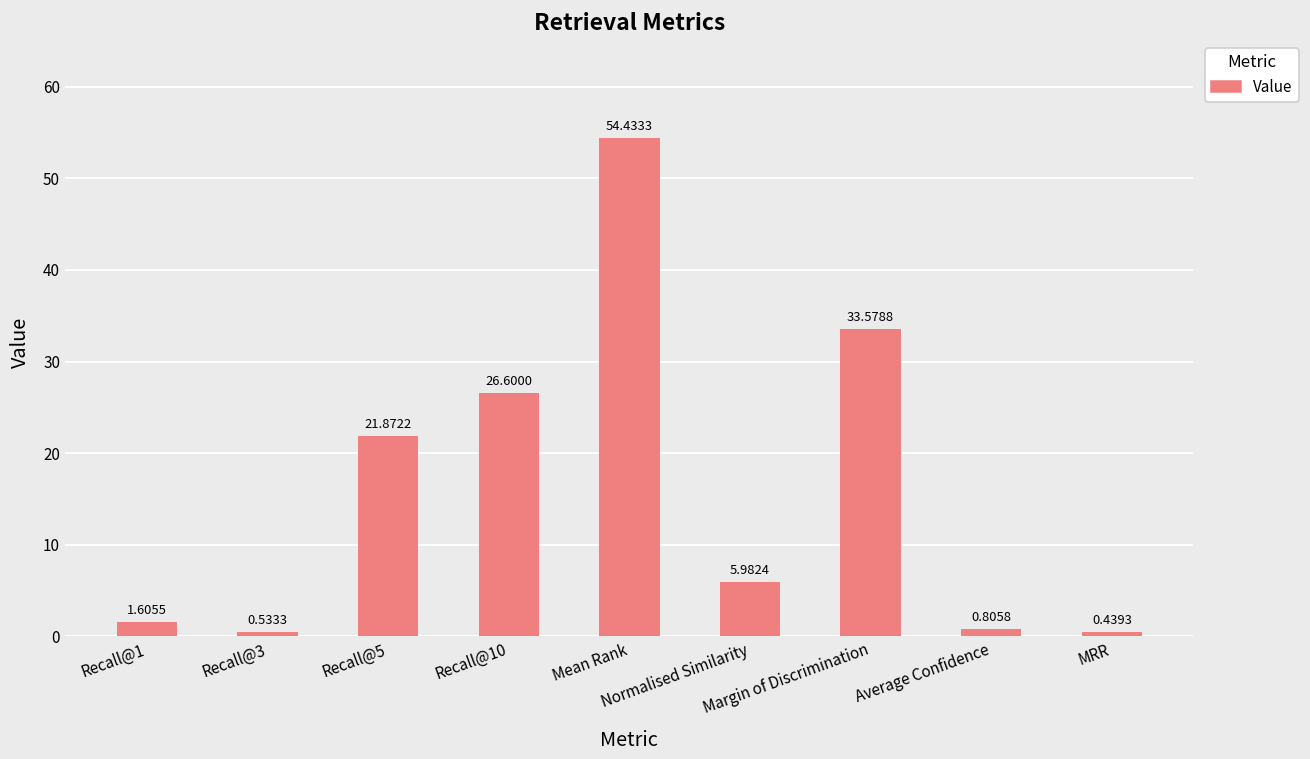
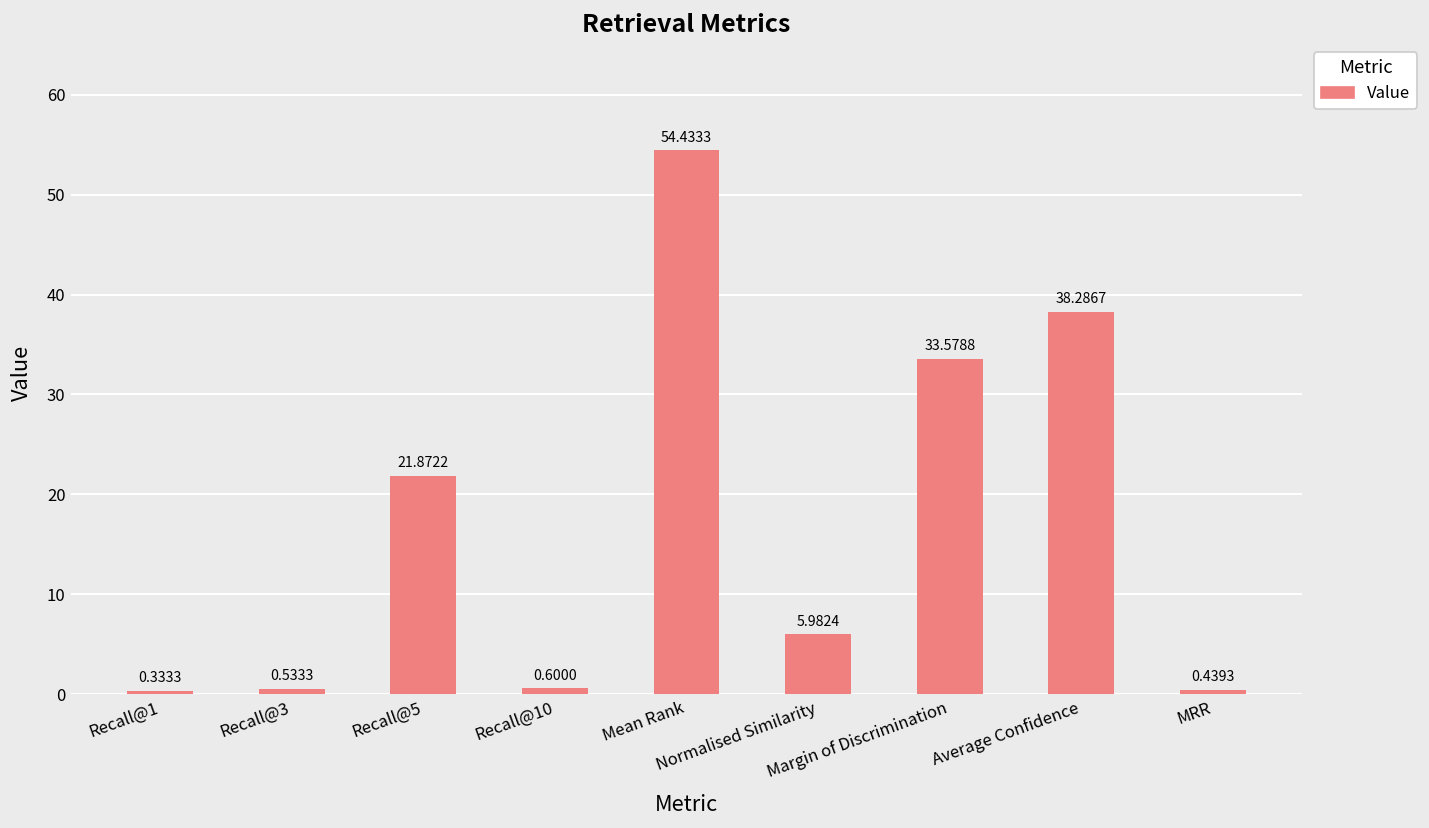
  {
-   "Recall@1": 1.6055,
+   "Recall@1": 0.3333,
    "Recall@3": 0.5333,
    "Recall@5": 21.8722,
-   "Recall@10": 26.6000,
+   "Recall@10": 0.6000,
    "Mean Rank": 54.4333,
    "Normalised Similarity": 5.9824,
    "Margin of Discrimination": 33.5788,
-   "Average Confidence": 0.8058,
+   "Average Confidence": 38.2867,
    "MRR": 0.4393
  }
